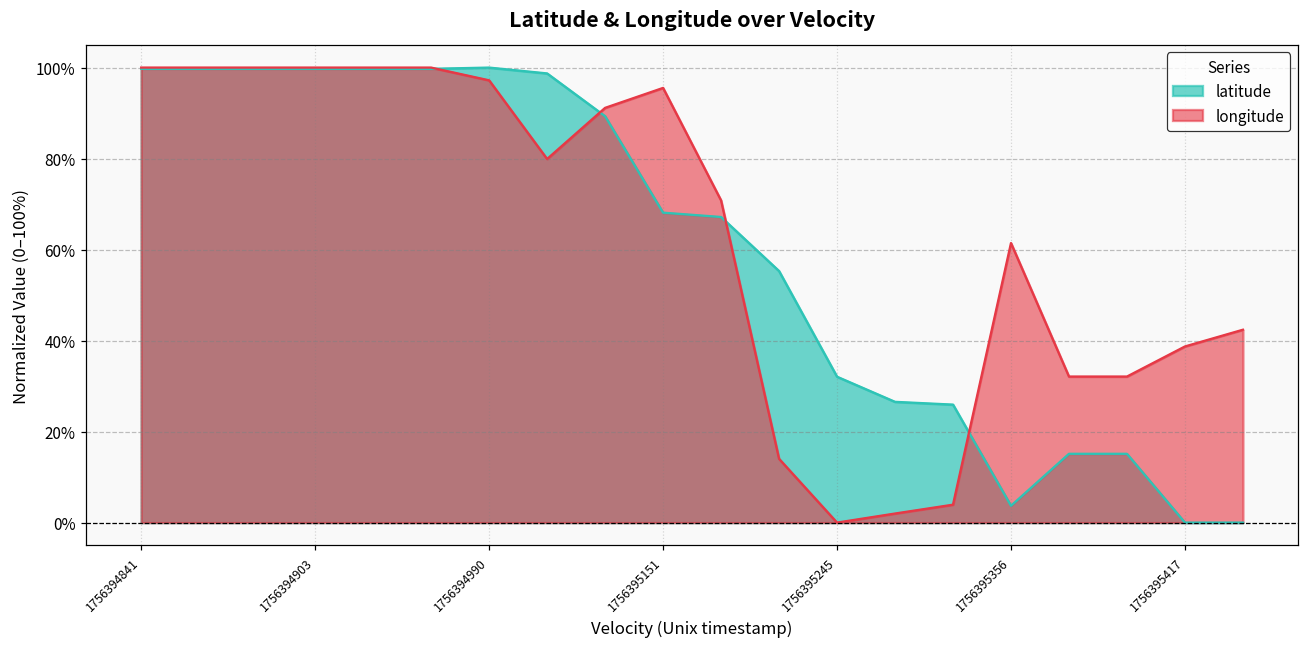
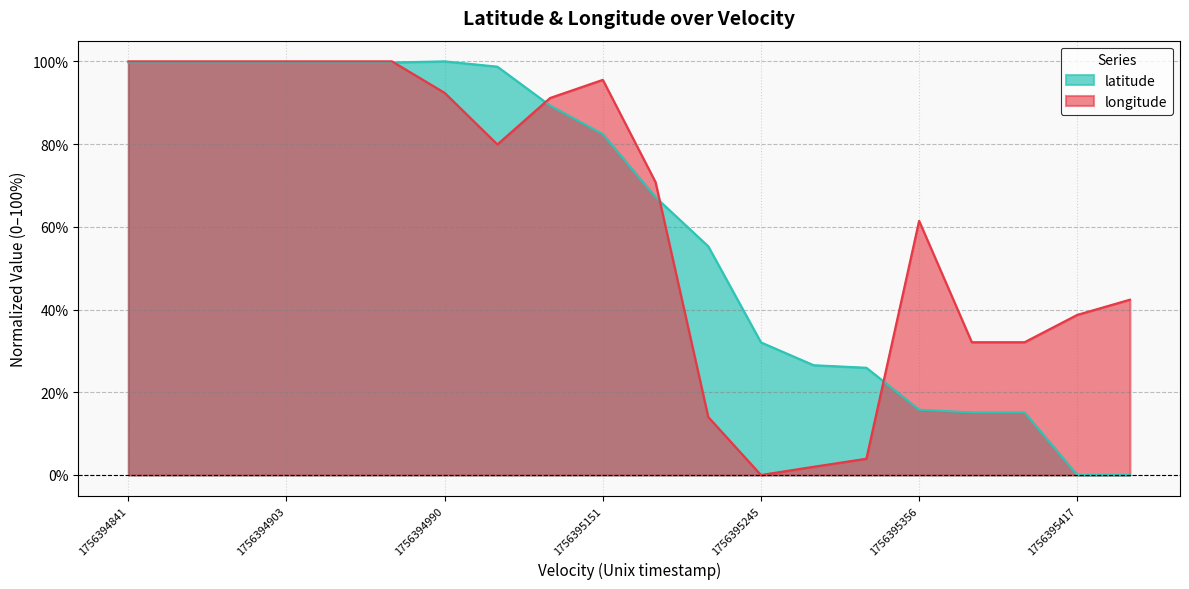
  {
    "latitude": {
      "1756394990": "100%",
-     "1756395151": "68%",
+     "1756395151": "82%",
      "1756395245": "32%",
-     "1756395356": "4%",
+     "1756395356": "16%",
      "1756395417": "0%"
    },
    "longitude": {
-     "1756394990": "97%",
+     "1756394990": "92%",
      "1756395151": "96%",
      "1756395245": "0%",
      "1756395356": "61%",
      "1756395417": "39%"
    }
  }
